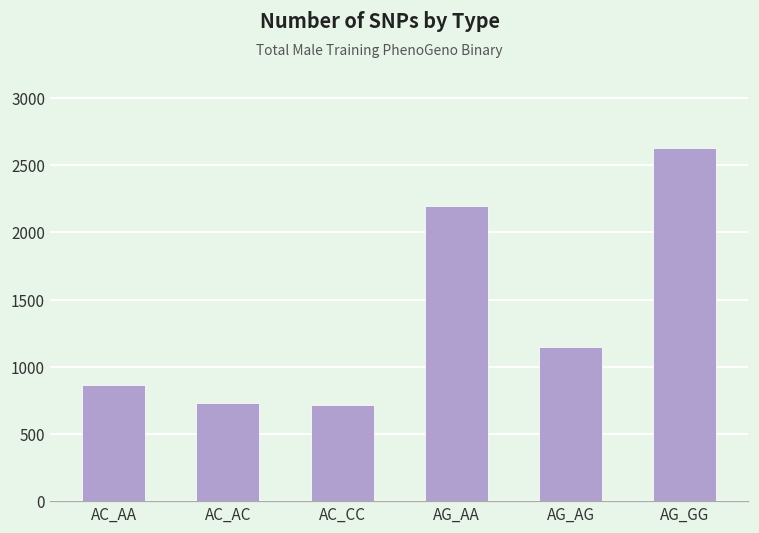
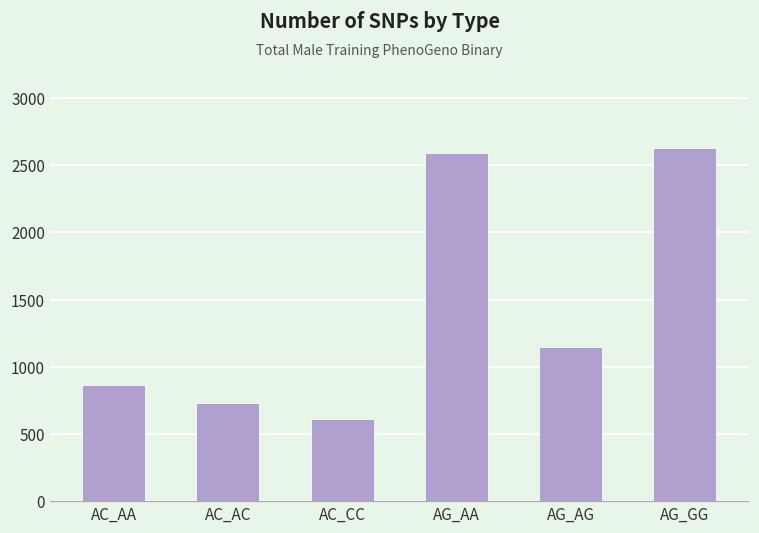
  {
    "AC_AA": 870,
    "AC_AC": 730,
-   "AC_CC": 720,
-   "AG_AA": 2200,
+   "AC_CC": 610,
+   "AG_AA": 2590,
    "AG_AG": 1150,
    "AG_GG": 2620
  }
